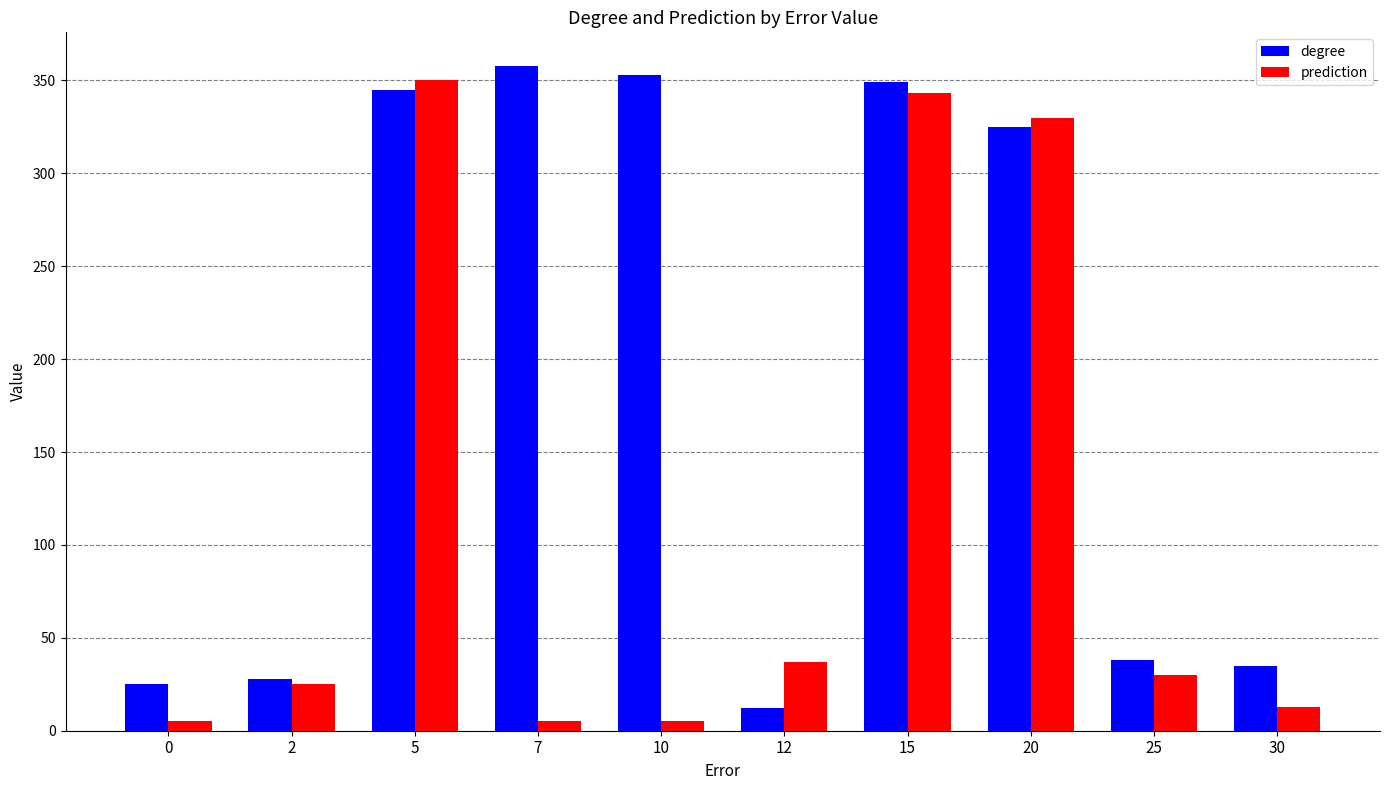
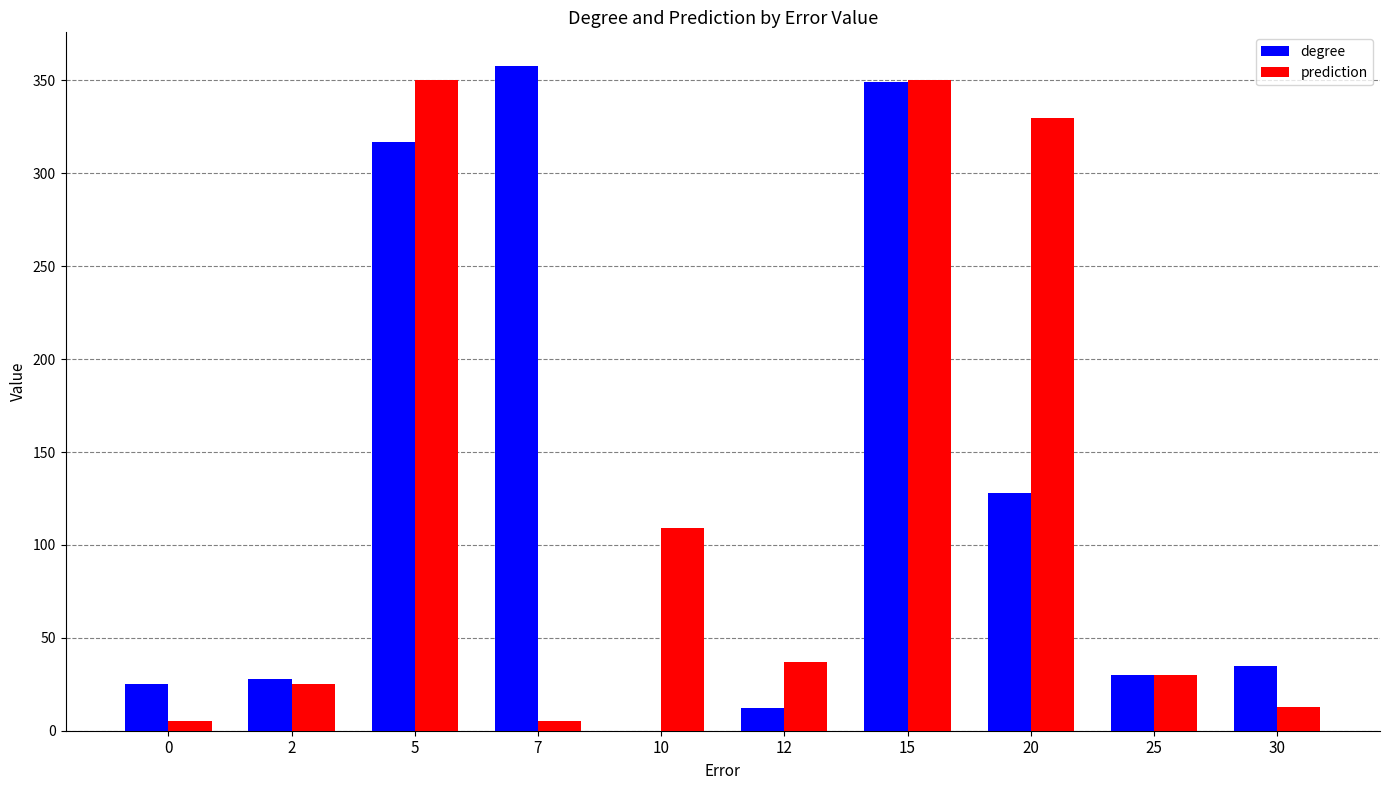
  {
    "degree": {
      "0": 25,
      "2": 28,
-     "5": 345,
+     "5": 317,
      "7": 358,
-     "10": 353,
+     "10": 0,
      "12": 12,
      "15": 349,
-     "20": 325,
-     "25": 38,
+     "20": 128,
+     "25": 30,
      "30": 35
    },
    "prediction": {
      "0": 5,
      "2": 25,
      "5": 350,
      "7": 5,
-     "10": 5,
+     "10": 109,
      "12": 37,
-     "15": 343,
+     "15": 350,
      "20": 330,
      "25": 30,
      "30": 13
    }
  }
